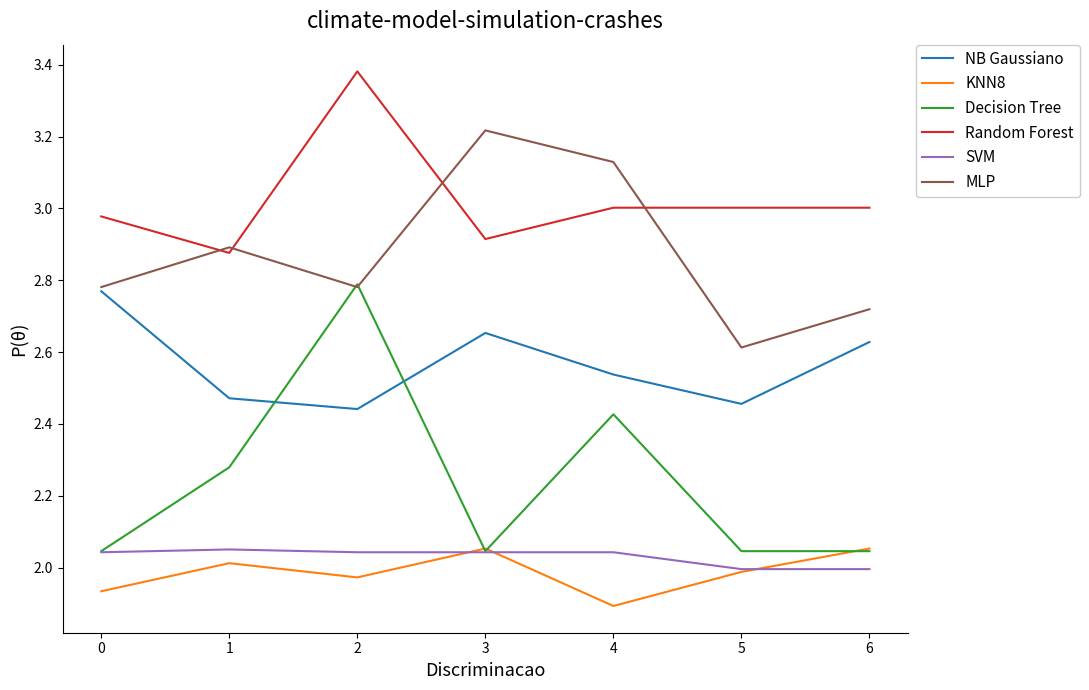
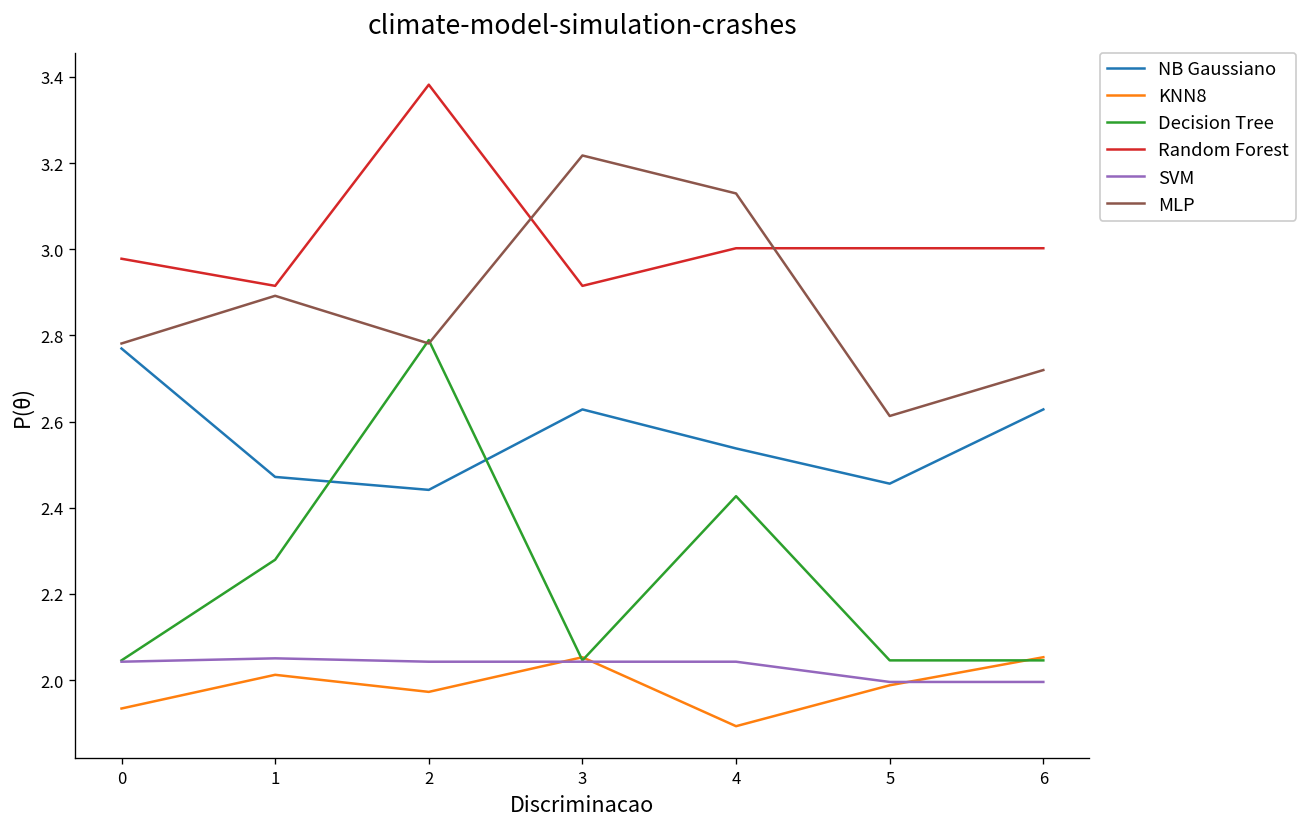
  {
    "NB Gaussiano": {
      "0": 2.77,
      "1": 2.47,
      "2": 2.44,
-     "3": 2.65,
+     "3": 2.63,
      "4": 2.54,
      "5": 2.46,
      "6": 2.63
    },
    "KNN8": {
      "0": 1.93,
      "1": 2.01,
      "2": 1.97,
      "3": 2.05,
      "4": 1.89,
      "5": 1.99,
      "6": 2.05
    },
    "Decision Tree": {
      "1": 2.28,
      "2": 2.79,
      "4": 2.43,
      "5": 2.05,
      "6": 2.05
    },
    "Random Forest": {
      "0": 2.98,
-     "1": 2.88,
+     "1": 2.91,
      "2": 3.38,
      "3": 2.91,
      "4": 3.00,
      "5": 3.00,
      "6": 3.00
    },
    "SVM": {
      "1": 2.05,
      "2": 2.04,
      "4": 2.04,
      "5": 2.00,
      "6": 2.00
    },
    "MLP": {
      "0": 2.78,
      "1": 2.89,
      "2": 2.78,
      "3": 3.22,
      "4": 3.13,
      "5": 2.61,
      "6": 2.72
    }
  }
